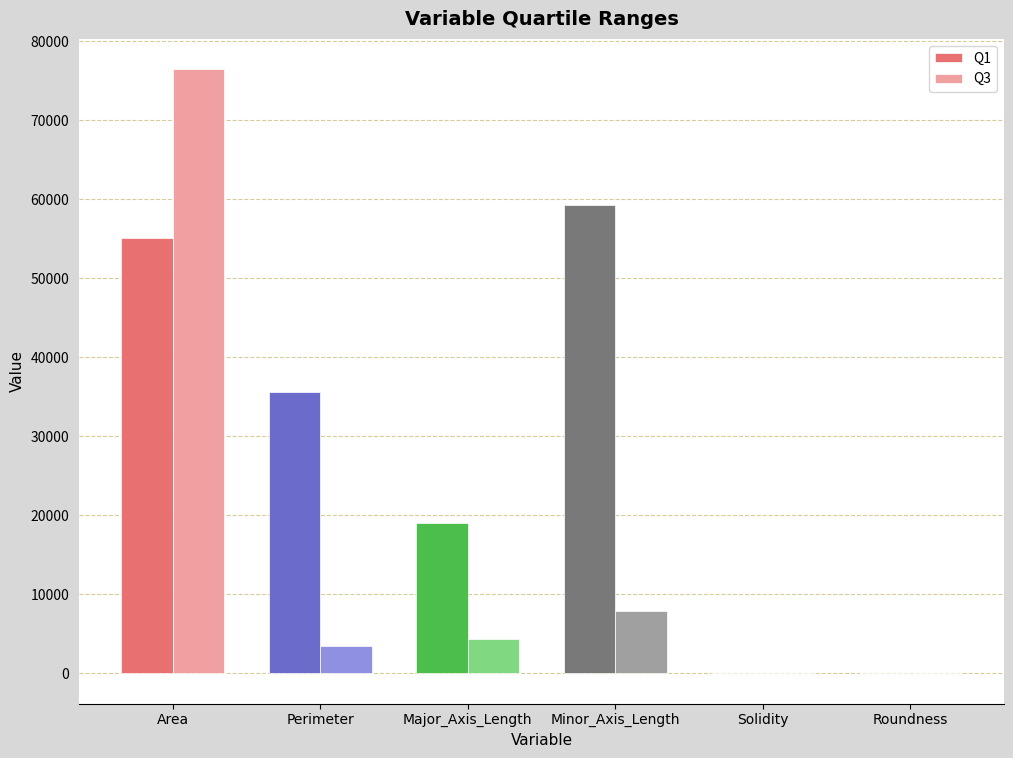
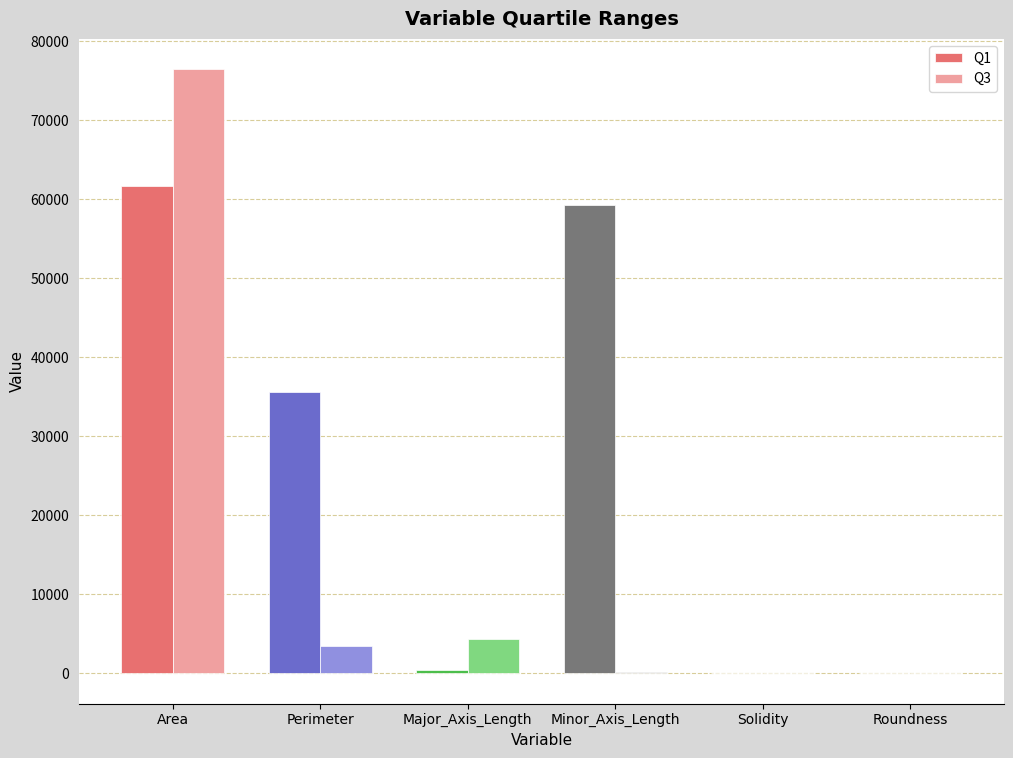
  {
    "Q1": {
-     "Area": 55000,
+     "Area": 62000,
      "Perimeter": 36000,
-     "Major_Axis_Length": 19000,
+     "Major_Axis_Length": 0,
      "Minor_Axis_Length": 59000
    },
    "Q3": {
      "Area": 76000,
      "Perimeter": 3000,
      "Major_Axis_Length": 4000,
-     "Minor_Axis_Length": 8000
+     "Minor_Axis_Length": 0
    }
  }
